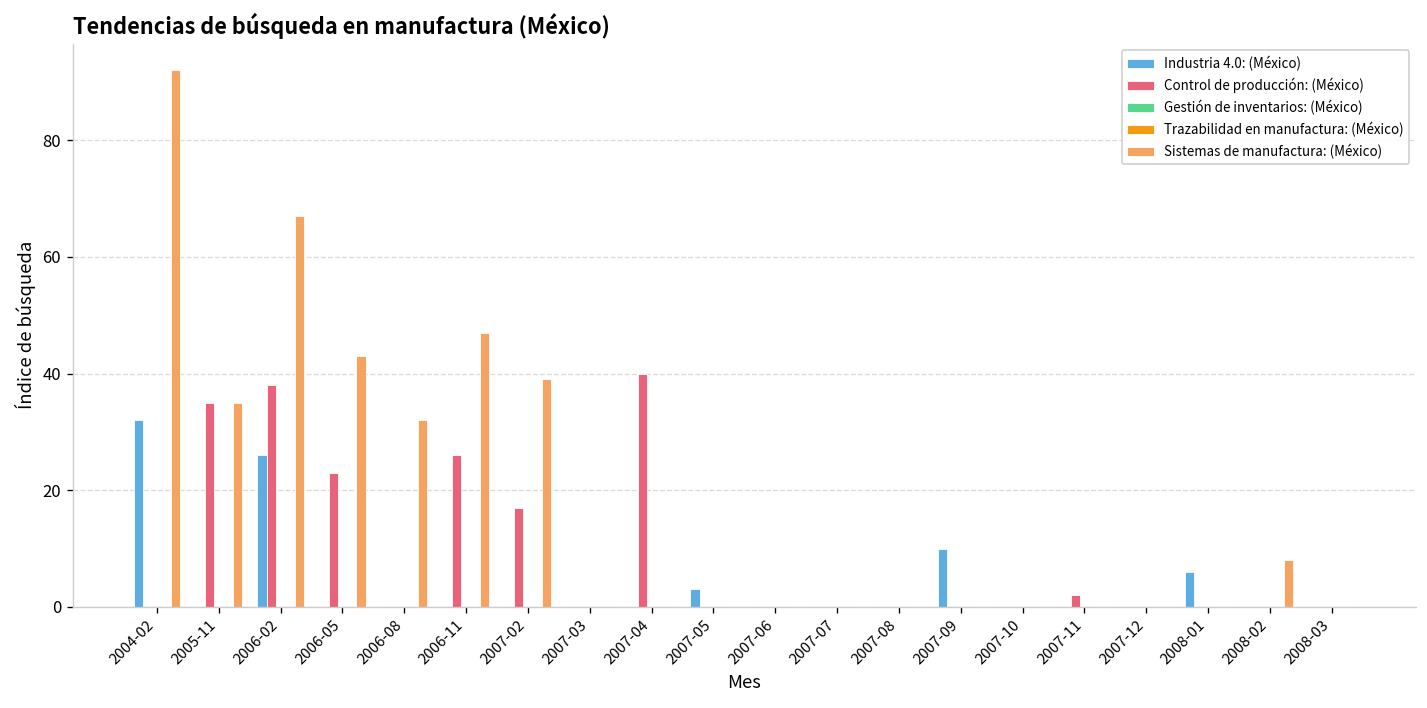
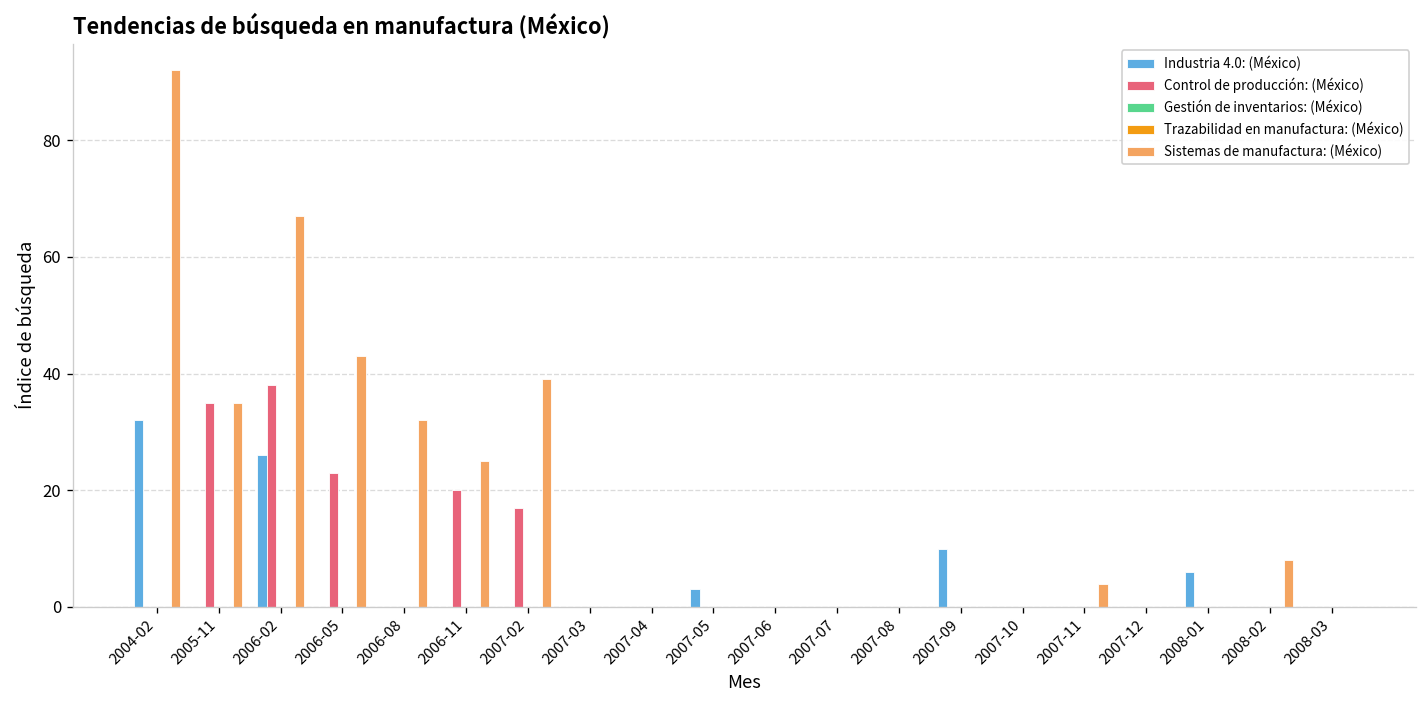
  {
    "Industria 4.0: (México)": {
      "2004-02": 32,
      "2005-11": 0,
      "2006-02": 26,
      "2006-05": 0,
      "2006-08": 0,
      "2006-11": 0,
      "2007-02": 0,
      "2007-03": 0,
      "2007-04": 0,
      "2007-05": 3,
      "2007-06": 0,
      "2007-07": 0,
      "2007-08": 0,
      "2007-09": 10,
      "2007-10": 0,
      "2007-11": 0,
      "2007-12": 0,
      "2008-01": 6,
      "2008-02": 0,
      "2008-03": 0
    },
    "Control de producción: (México)": {
      "2004-02": 0,
      "2005-11": 35,
      "2006-02": 38,
      "2006-05": 23,
      "2006-08": 0,
-     "2006-11": 26,
+     "2006-11": 20,
      "2007-02": 17,
      "2007-03": 0,
-     "2007-04": 40,
+     "2007-04": 0,
      "2007-05": 0,
      "2007-06": 0,
      "2007-07": 0,
      "2007-08": 0,
      "2007-09": 0,
      "2007-10": 0,
-     "2007-11": 2,
+     "2007-11": 0,
      "2007-12": 0,
      "2008-01": 0,
      "2008-02": 0,
      "2008-03": 0
    },
    "Gestión de inventarios: (México)": {
      "2004-02": 0,
      "2005-11": 0,
      "2006-02": 0,
      "2006-05": 0,
      "2006-08": 0,
      "2006-11": 0,
      "2007-02": 0,
      "2007-03": 0,
      "2007-04": 0,
      "2007-05": 0,
      "2007-06": 0,
      "2007-07": 0,
      "2007-08": 0,
      "2007-09": 0,
      "2007-10": 0,
      "2007-11": 0,
      "2007-12": 0,
      "2008-01": 0,
      "2008-02": 0,
      "2008-03": 0
    },
    "Trazabilidad en manufactura: (México)": {
      "2004-02": 0,
      "2005-11": 0,
      "2006-02": 0,
      "2006-05": 0,
      "2006-08": 0,
      "2006-11": 0,
      "2007-02": 0,
      "2007-03": 0,
      "2007-04": 0,
      "2007-05": 0,
      "2007-06": 0,
      "2007-07": 0,
      "2007-08": 0,
      "2007-09": 0,
      "2007-10": 0,
      "2007-11": 0,
      "2007-12": 0,
      "2008-01": 0,
      "2008-02": 0,
      "2008-03": 0
    },
    "Sistemas de manufactura: (México)": {
      "2004-02": 92,
      "2005-11": 35,
      "2006-02": 67,
      "2006-05": 43,
      "2006-08": 32,
-     "2006-11": 47,
+     "2006-11": 25,
      "2007-02": 39,
      "2007-03": 0,
      "2007-04": 0,
      "2007-05": 0,
      "2007-06": 0,
      "2007-07": 0,
      "2007-08": 0,
      "2007-09": 0,
      "2007-10": 0,
-     "2007-11": 0,
+     "2007-11": 4,
      "2007-12": 0,
      "2008-01": 0,
      "2008-02": 8,
      "2008-03": 0
    }
  }
